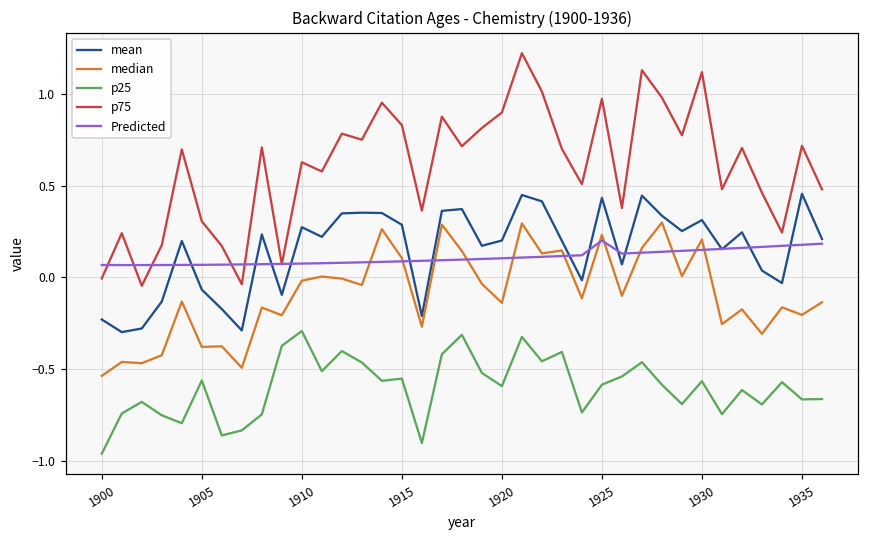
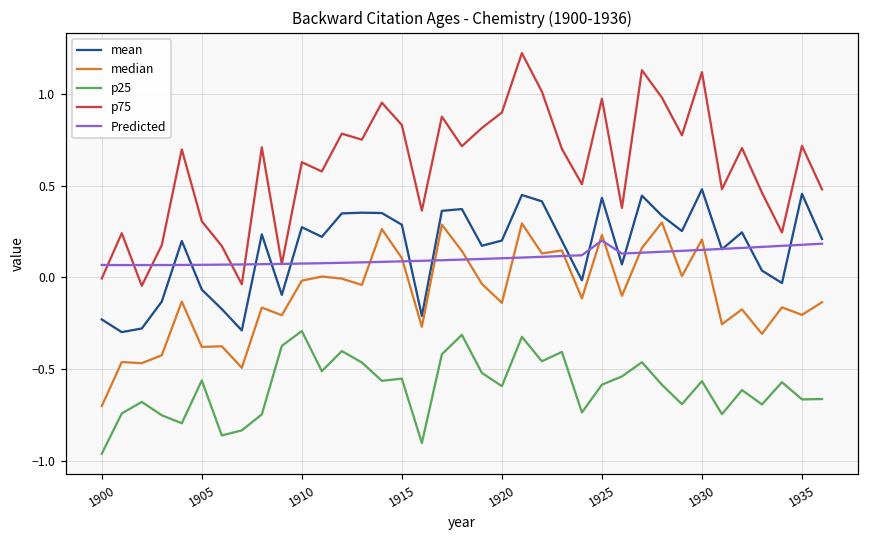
  {
    "mean": {
      "1900": -0.23,
      "1905": -0.07,
      "1910": 0.27,
      "1915": 0.29,
      "1920": 0.20,
      "1925": 0.43,
-     "1930": 0.31,
+     "1930": 0.48,
      "1935": 0.45
    },
    "median": {
-     "1900": -0.54,
+     "1900": -0.70,
      "1905": -0.38,
      "1910": -0.02,
      "1915": 0.10,
      "1920": -0.14,
      "1925": 0.23,
      "1930": 0.21,
      "1935": -0.20
    },
    "p25": {
      "1900": -0.96,
      "1905": -0.56,
      "1910": -0.29,
      "1915": -0.55,
      "1920": -0.59,
      "1925": -0.58,
      "1930": -0.56,
      "1935": -0.66
    },
    "p75": {
      "1900": -0.01,
      "1905": 0.31,
      "1910": 0.63,
      "1915": 0.83,
      "1920": 0.90,
      "1925": 0.97,
      "1930": 1.12,
      "1935": 0.72
    },
    "Predicted": {
      "1900": 0.07,
      "1905": 0.07,
      "1910": 0.08,
      "1915": 0.09,
      "1920": 0.10,
      "1925": 0.20,
      "1930": 0.15,
      "1935": 0.18
    }
  }
